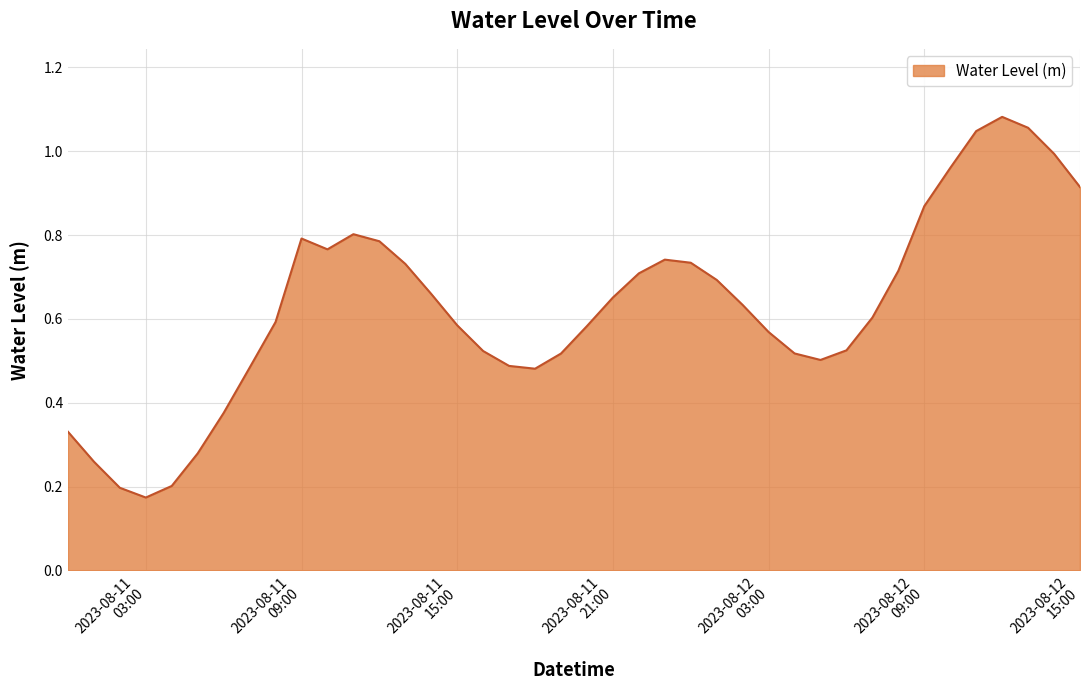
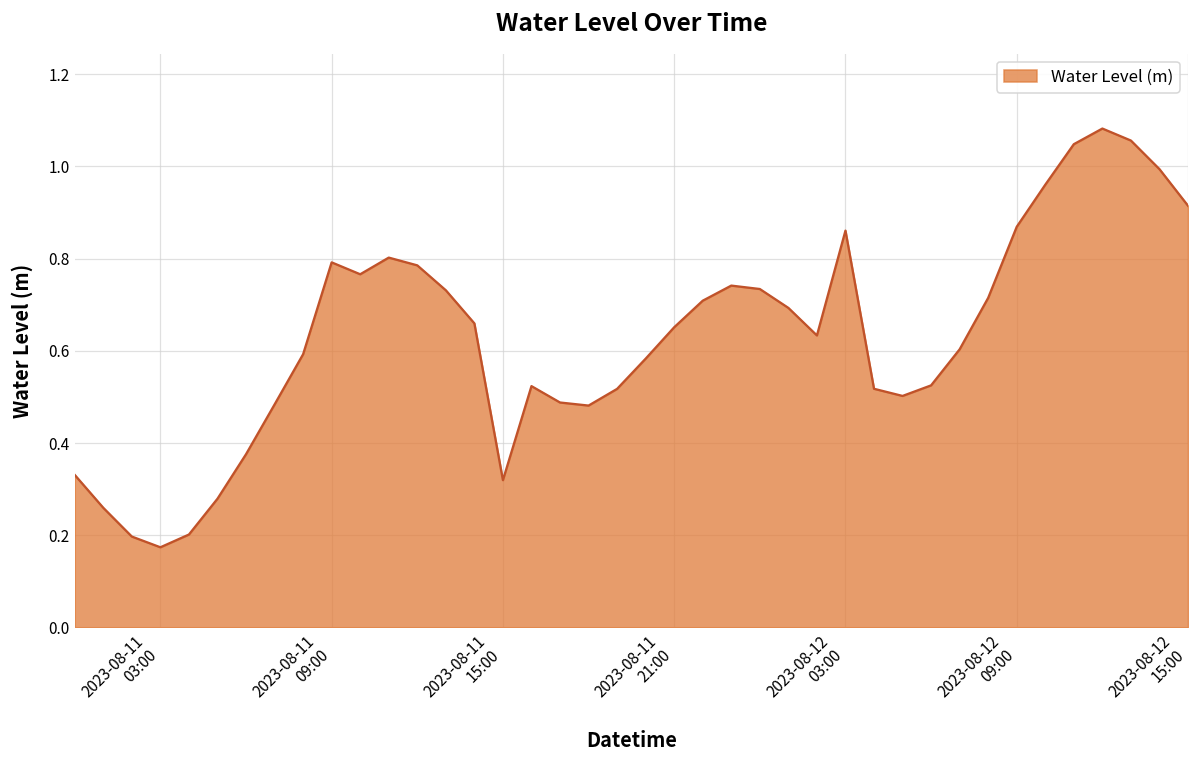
  {
    "2023-08-11 03:00": 0.17,
    "2023-08-11 09:00": 0.79,
-   "2023-08-11 15:00": 0.58,
+   "2023-08-11 15:00": 0.32,
    "2023-08-11 21:00": 0.65,
-   "2023-08-12 03:00": 0.57,
+   "2023-08-12 03:00": 0.86,
    "2023-08-12 09:00": 0.87,
    "2023-08-12 15:00": 0.91
  }
